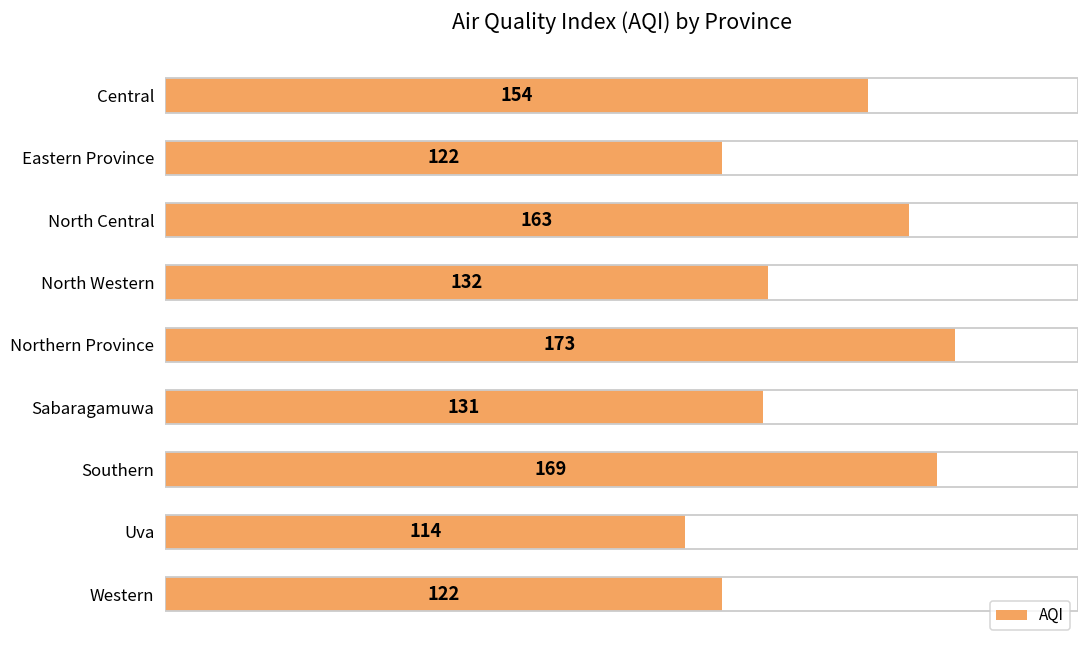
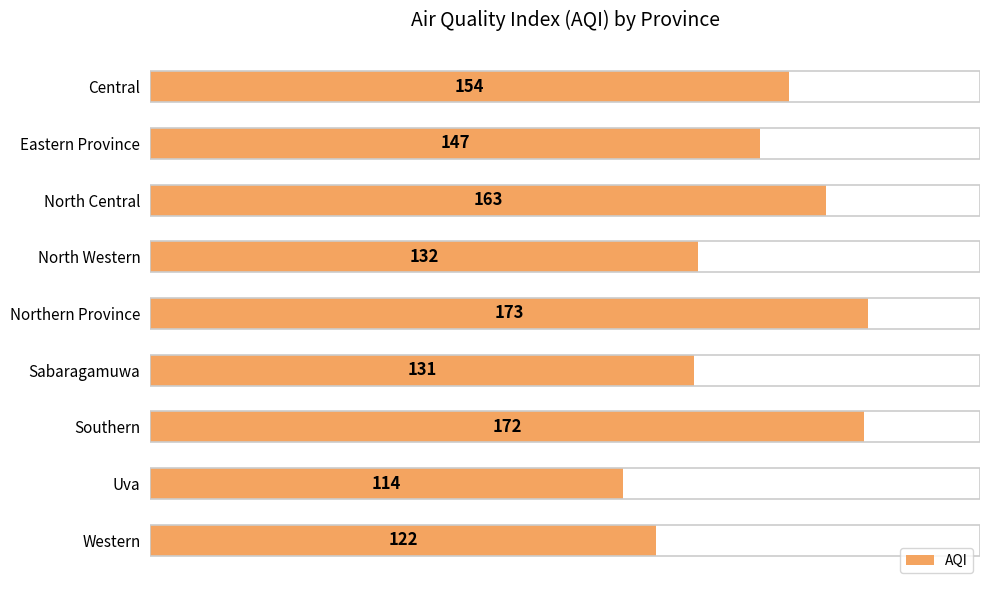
  {
    "Central": 154,
-   "Eastern Province": 122,
+   "Eastern Province": 147,
    "North Central": 163,
    "North Western": 132,
    "Northern Province": 173,
    "Sabaragamuwa": 131,
-   "Southern": 169,
+   "Southern": 172,
    "Uva": 114,
    "Western": 122
  }
